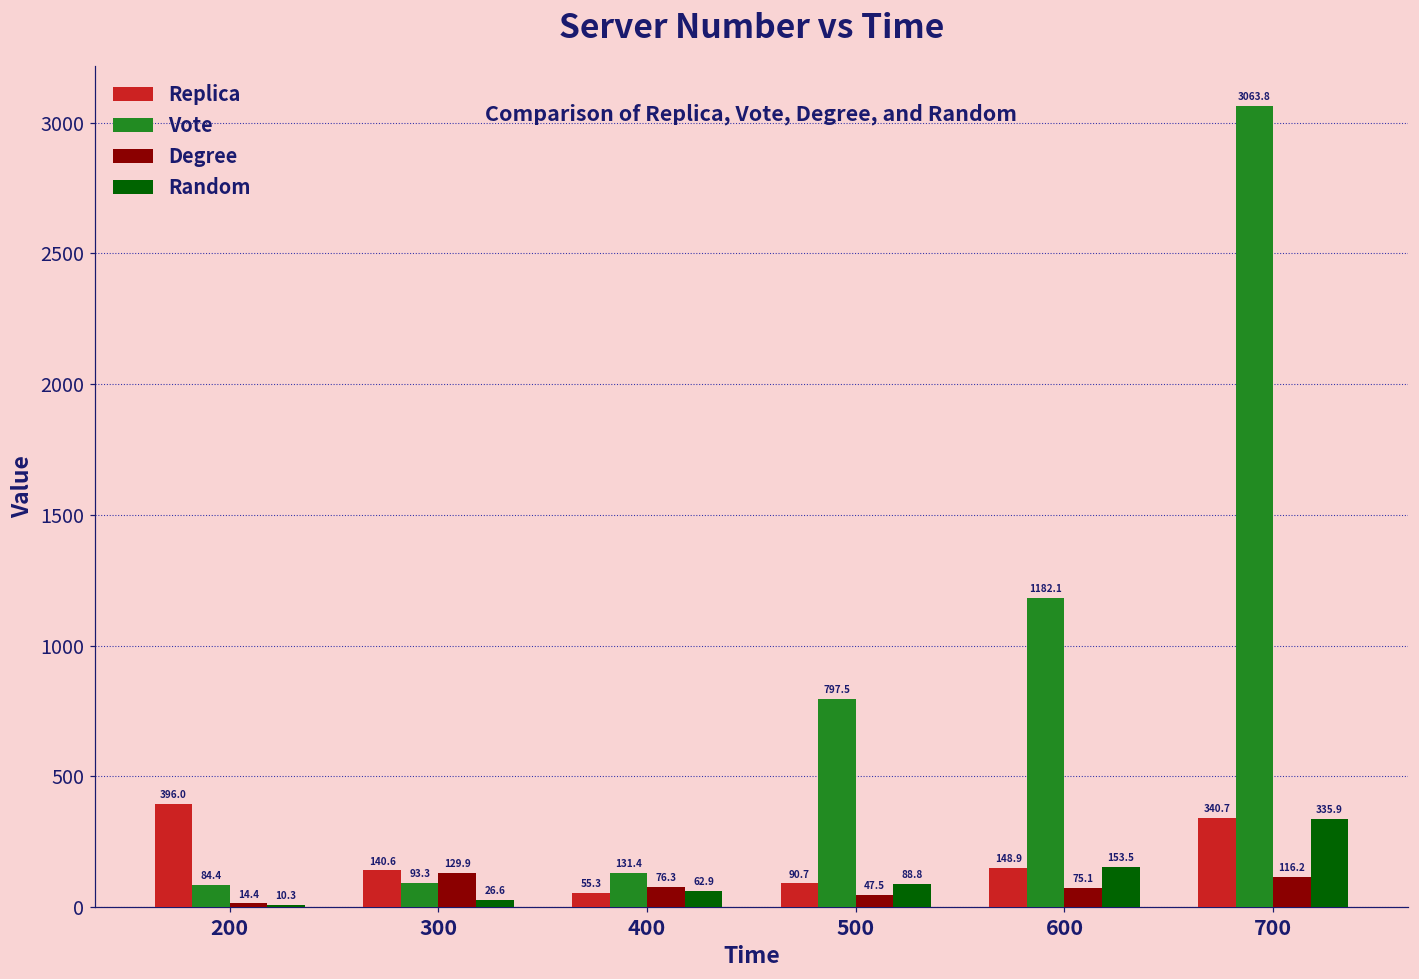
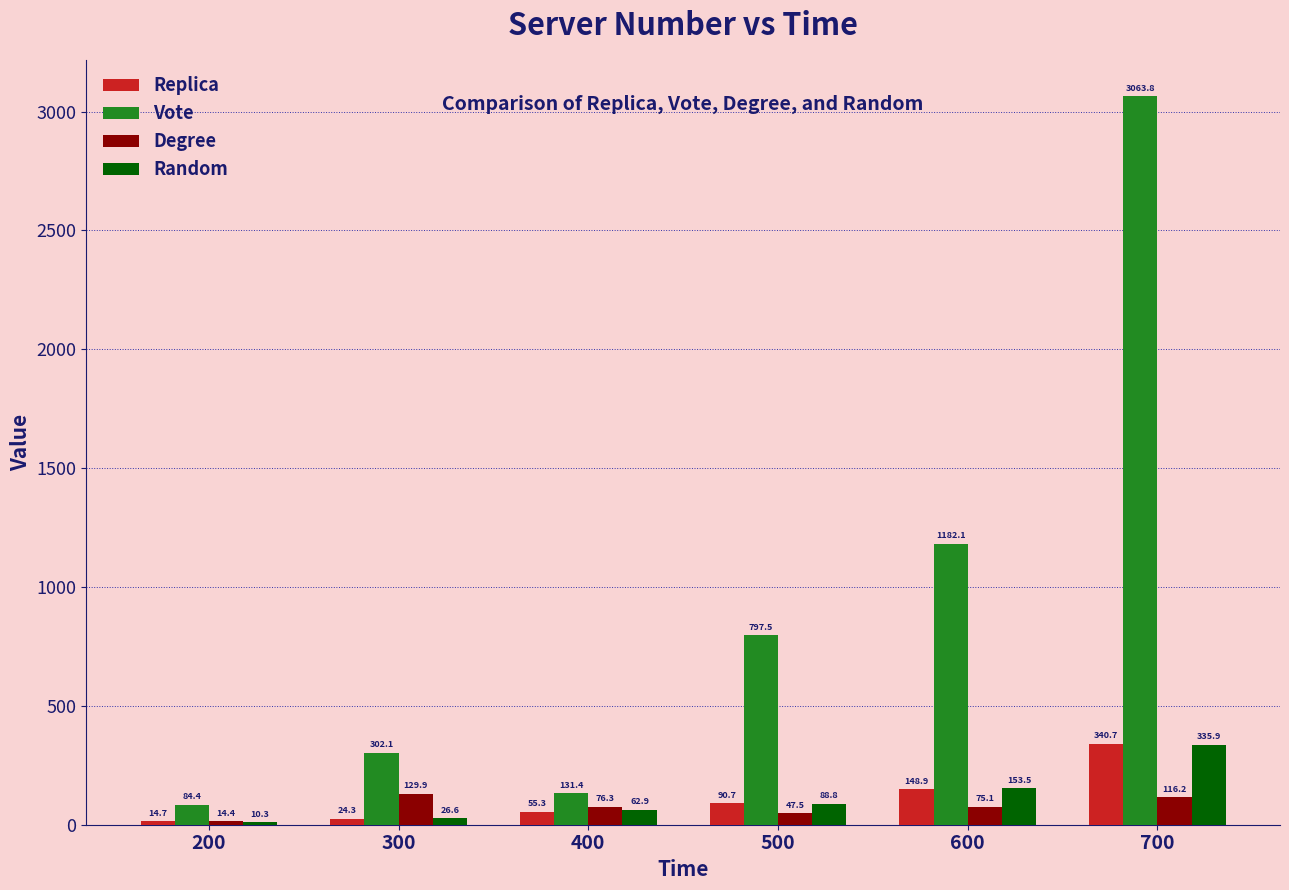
  {
    "Replica": {
-     "200": 396.0,
-     "300": 140.6,
+     "200": 14.7,
+     "300": 24.3,
      "400": 55.3,
      "500": 90.7,
      "600": 148.9,
      "700": 340.7
    },
    "Vote": {
      "200": 84.4,
-     "300": 93.3,
+     "300": 302.1,
      "400": 131.4,
      "500": 797.5,
      "600": 1182.1,
      "700": 3063.8
    },
    "Degree": {
      "200": 14.4,
      "300": 129.9,
      "400": 76.3,
      "500": 47.5,
      "600": 75.1,
      "700": 116.2
    },
    "Random": {
      "200": 10.3,
      "300": 26.6,
      "400": 62.9,
      "500": 88.8,
      "600": 153.5,
      "700": 335.9
    }
  }
